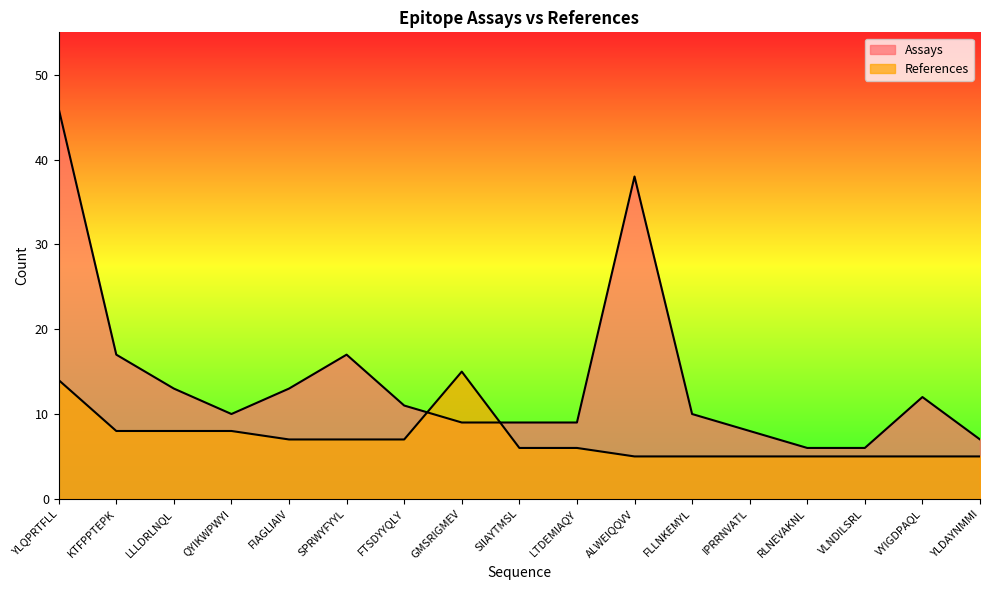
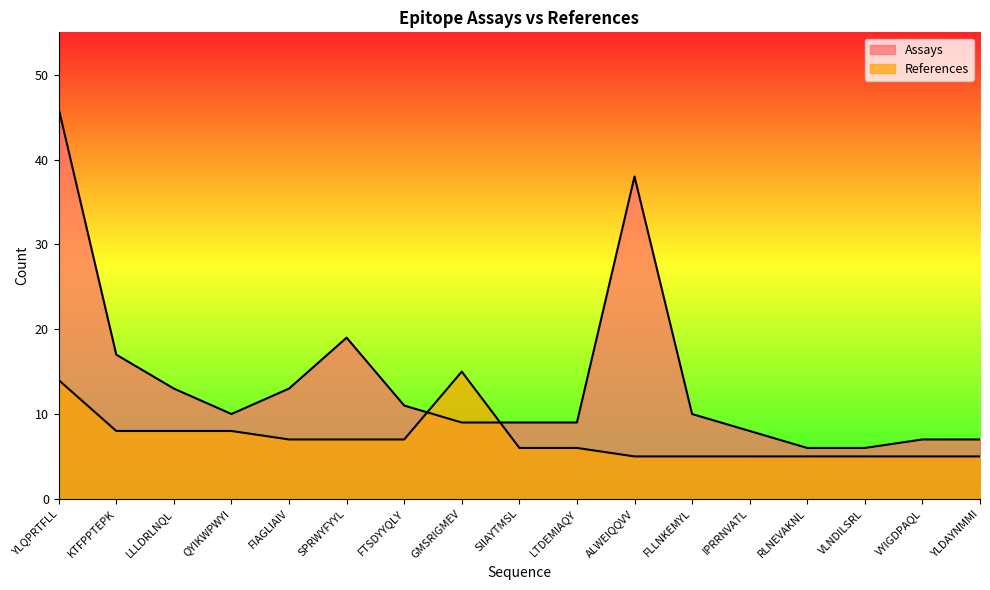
  {
    "Assays": {
      "YLQPRTFLL": 46,
      "KTFPPTEPK": 17,
      "LLLDRLNQL": 13,
      "QYIKWPWYI": 10,
      "FIAGLIAIV": 13,
-     "SPRWYFYYL": 17,
+     "SPRWYFYYL": 19,
      "FTSDYYQLY": 11,
      "GMSRIGMEV": 9,
      "SIIAYTMSL": 9,
      "LTDEMIAQY": 9,
      "ALWEIQQVV": 38,
      "FLLNKEMYL": 10,
      "IPRRNVATL": 8,
      "RLNEVAKNL": 6,
      "VLNDILSRL": 6,
-     "VYIGDPAQL": 12,
+     "VYIGDPAQL": 7,
      "YLDAYNMMI": 7
    },
    "References": {
      "YLQPRTFLL": 14,
      "KTFPPTEPK": 8,
      "LLLDRLNQL": 8,
      "QYIKWPWYI": 8,
      "FIAGLIAIV": 7,
      "SPRWYFYYL": 7,
      "FTSDYYQLY": 7,
      "GMSRIGMEV": 15,
      "SIIAYTMSL": 6,
      "LTDEMIAQY": 6,
      "ALWEIQQVV": 5,
      "FLLNKEMYL": 5,
      "IPRRNVATL": 5,
      "RLNEVAKNL": 5,
      "VLNDILSRL": 5,
      "VYIGDPAQL": 5,
      "YLDAYNMMI": 5
    }
  }
